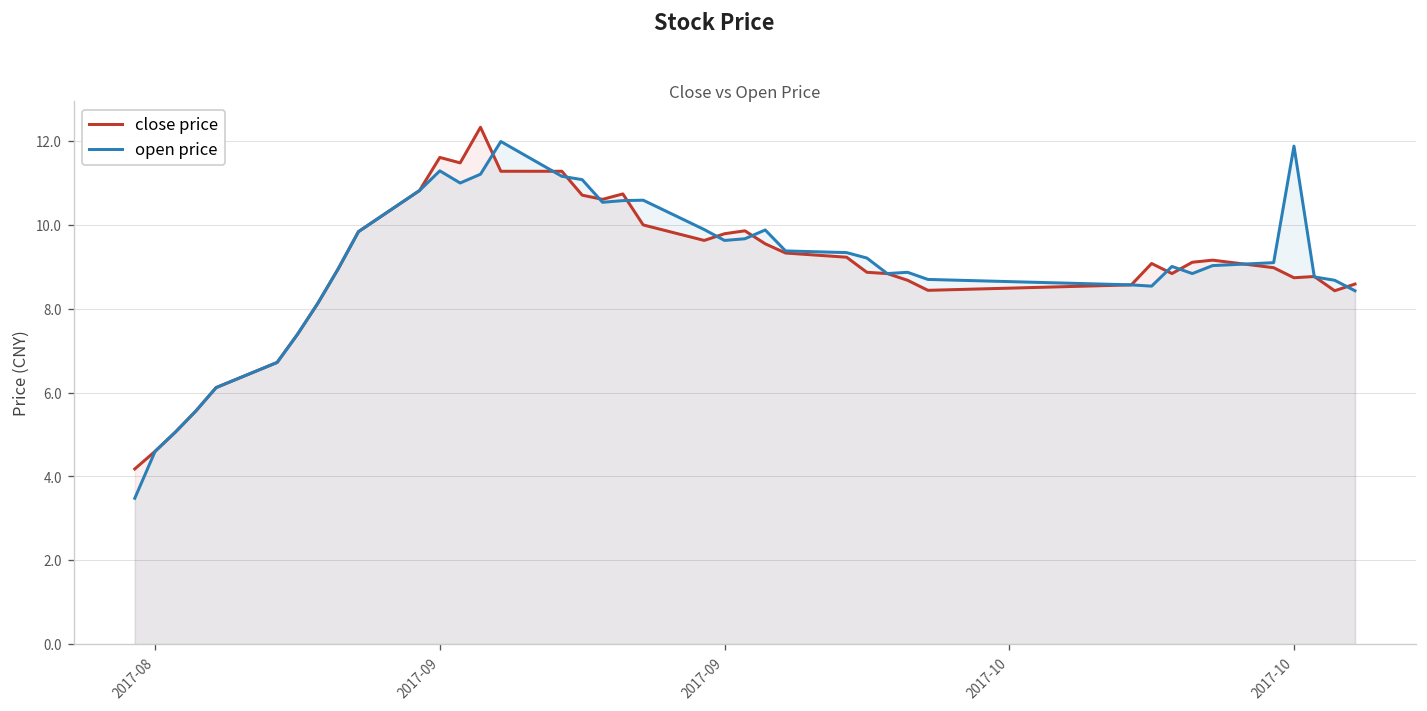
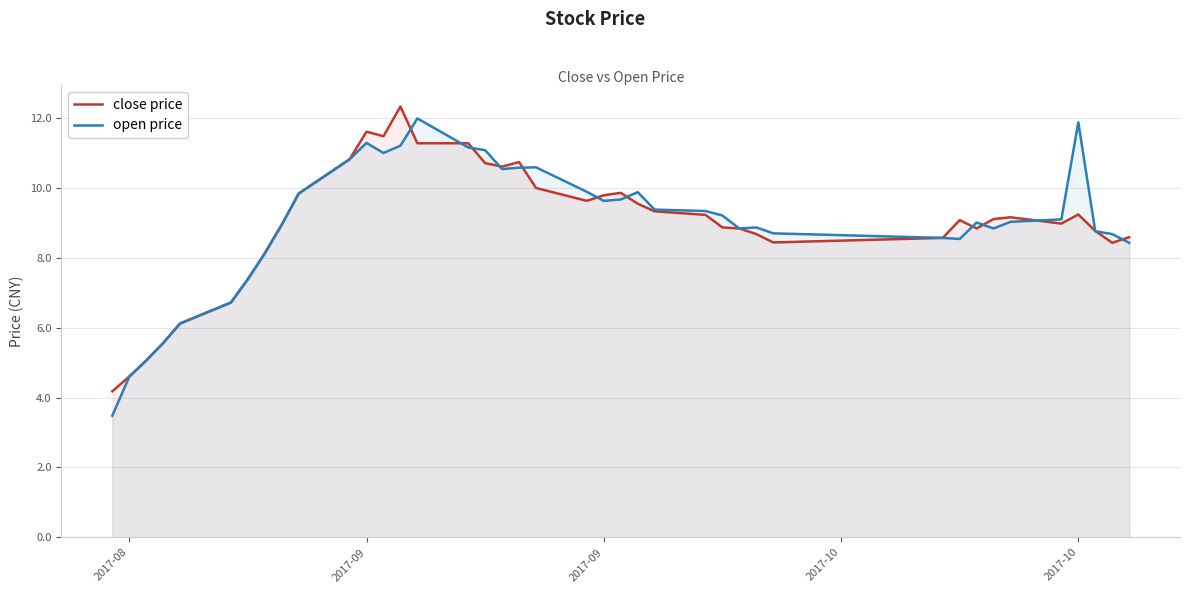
  {
    "close price": {
-     "2017-10": 8.7
+     "2017-10": 9.2
    },
    "open price": {
      "2017-10": 11.9
    }
  }
